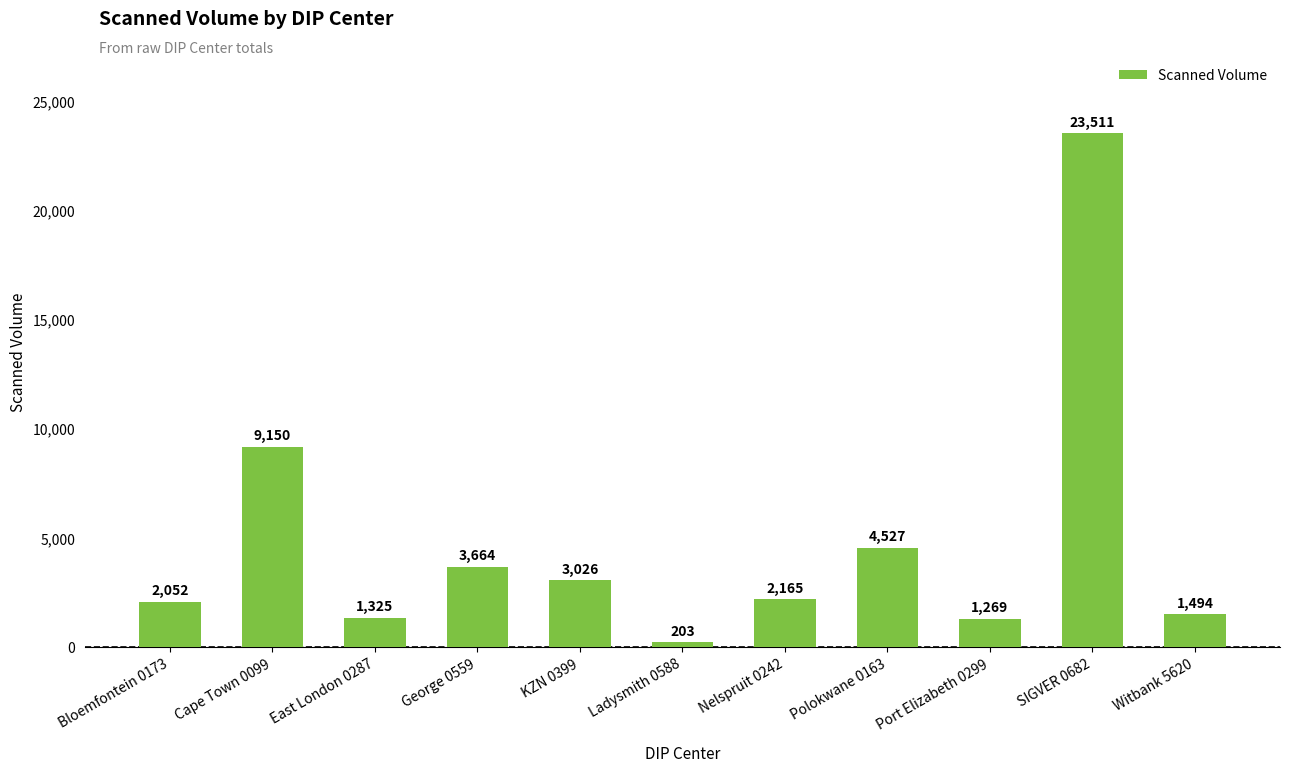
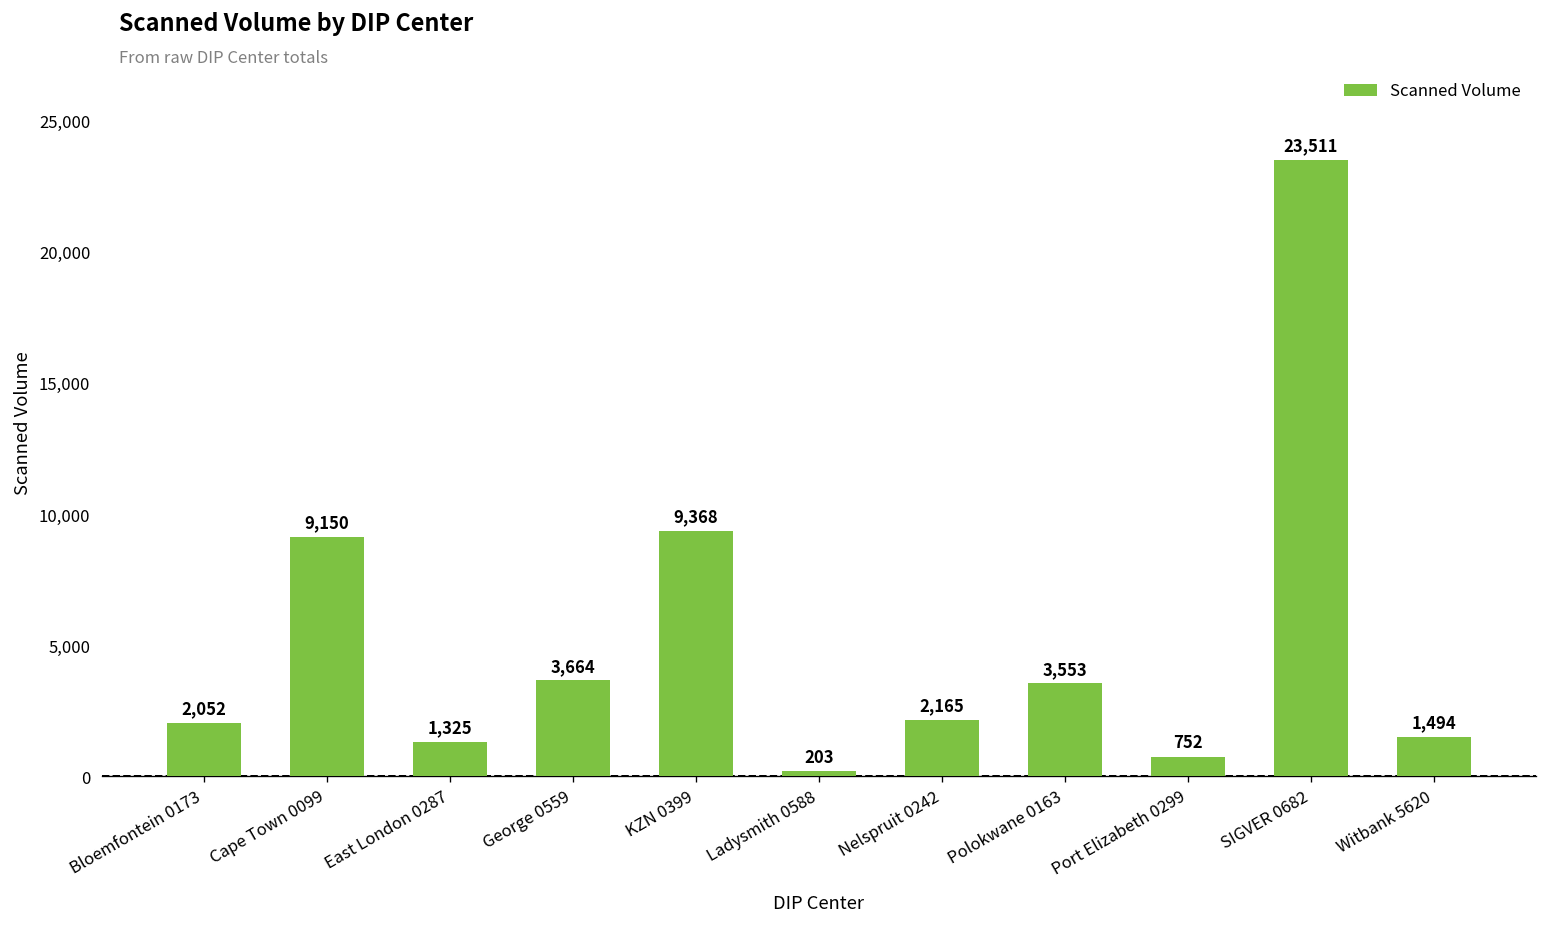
  {
    "Bloemfontein 0173": "2,052",
    "Cape Town 0099": "9,150",
    "East London 0287": "1,325",
    "George 0559": "3,664",
-   "KZN 0399": "3,026",
+   "KZN 0399": "9,368",
    "Ladysmith 0588": "203",
    "Nelspruit 0242": "2,165",
-   "Polokwane 0163": "4,527",
-   "Port Elizabeth 0299": "1,269",
+   "Polokwane 0163": "3,553",
+   "Port Elizabeth 0299": "752",
    "SIGVER 0682": "23,511",
    "Witbank 5620": "1,494"
  }
